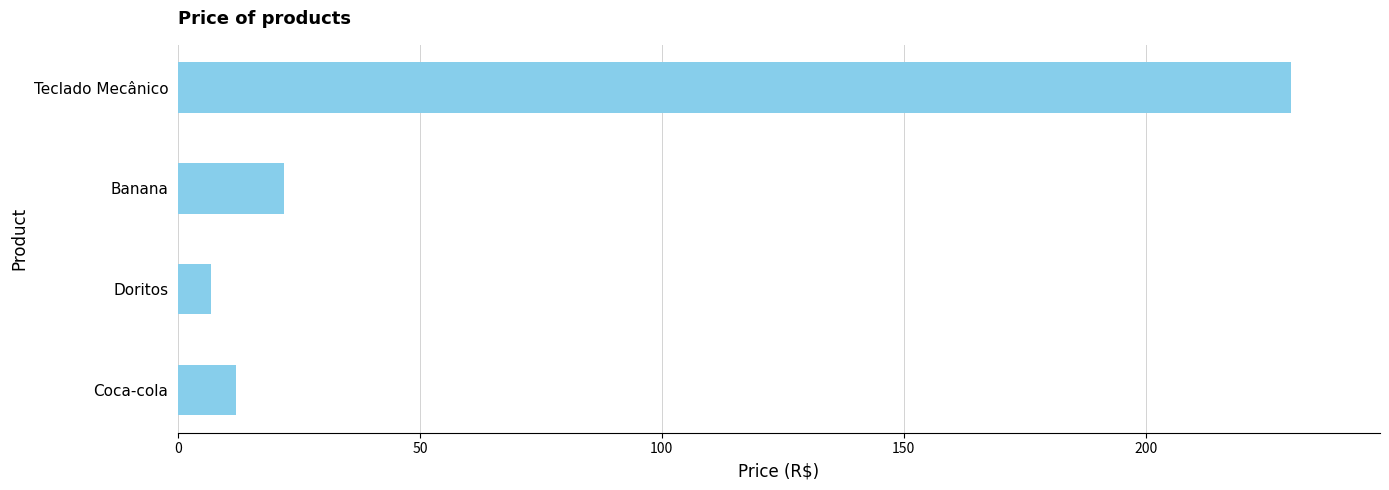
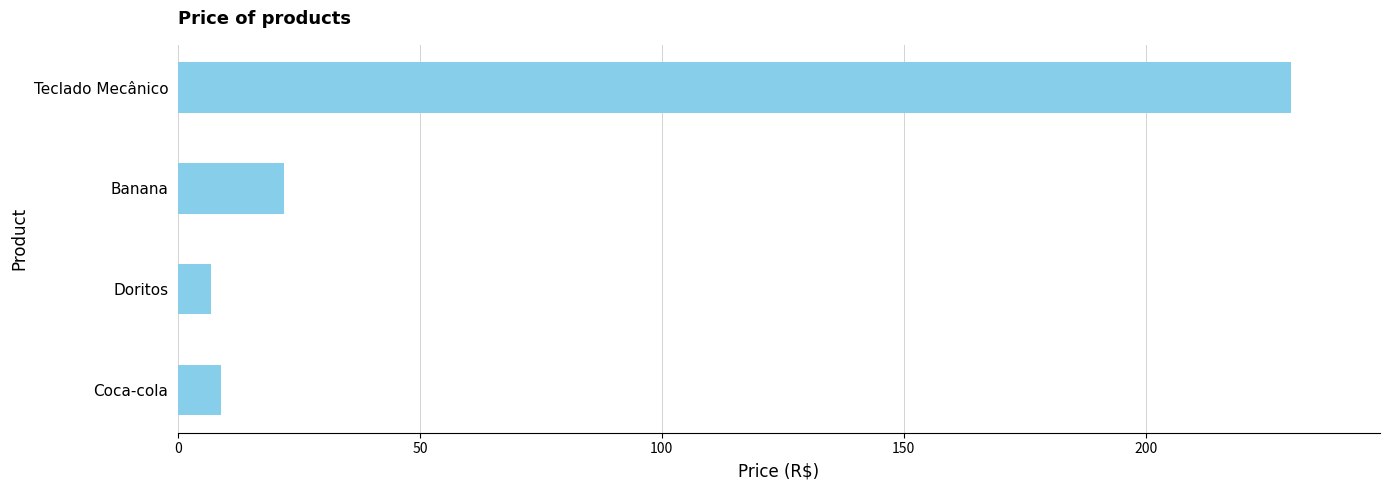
  {
    "Teclado Mecânico": 230,
    "Banana": 22,
    "Doritos": 7,
-   "Coca-cola": 12
+   "Coca-cola": 9
  }
